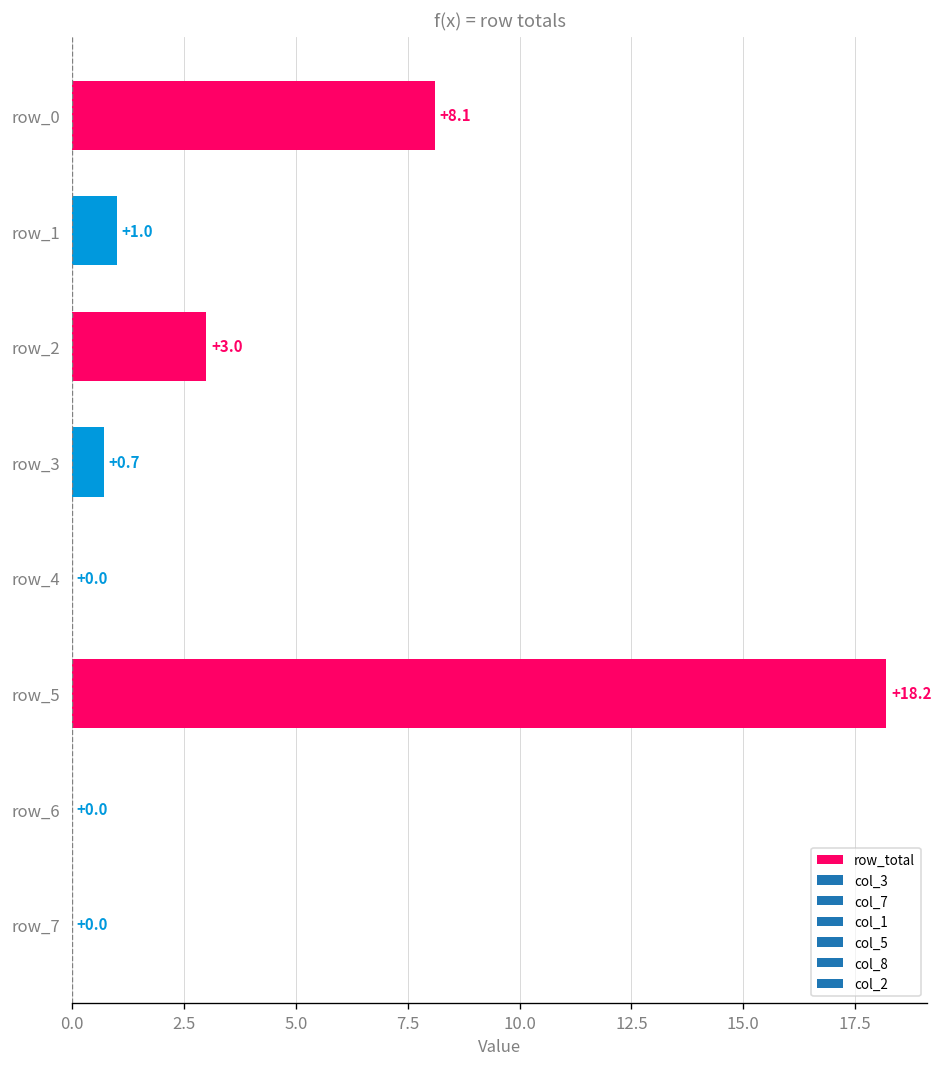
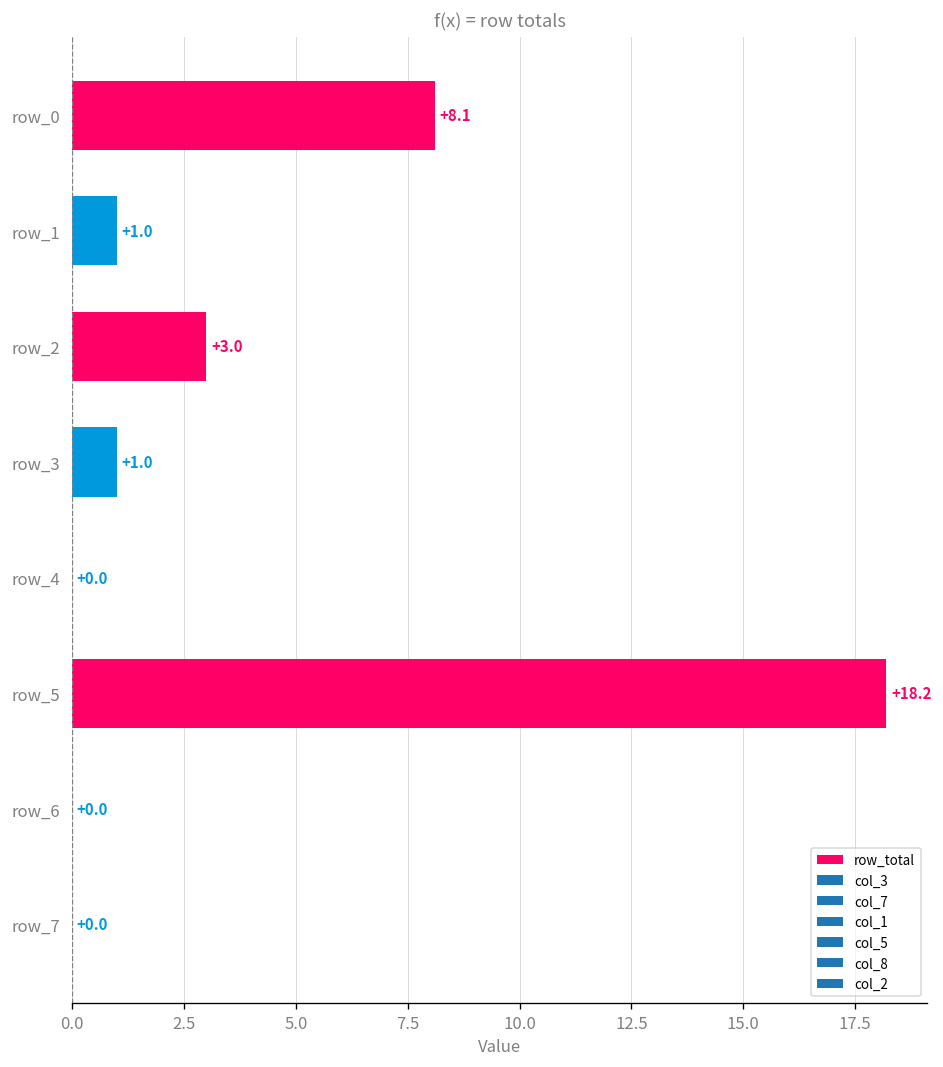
  {
    "row_0": "+8.1",
    "row_1": "+1.0",
    "row_2": "+3.0",
-   "row_3": "+0.7",
+   "row_3": "+1.0",
    "row_4": "+0.0",
    "row_5": "+18.2",
    "row_6": "+0.0",
    "row_7": "+0.0"
  }
